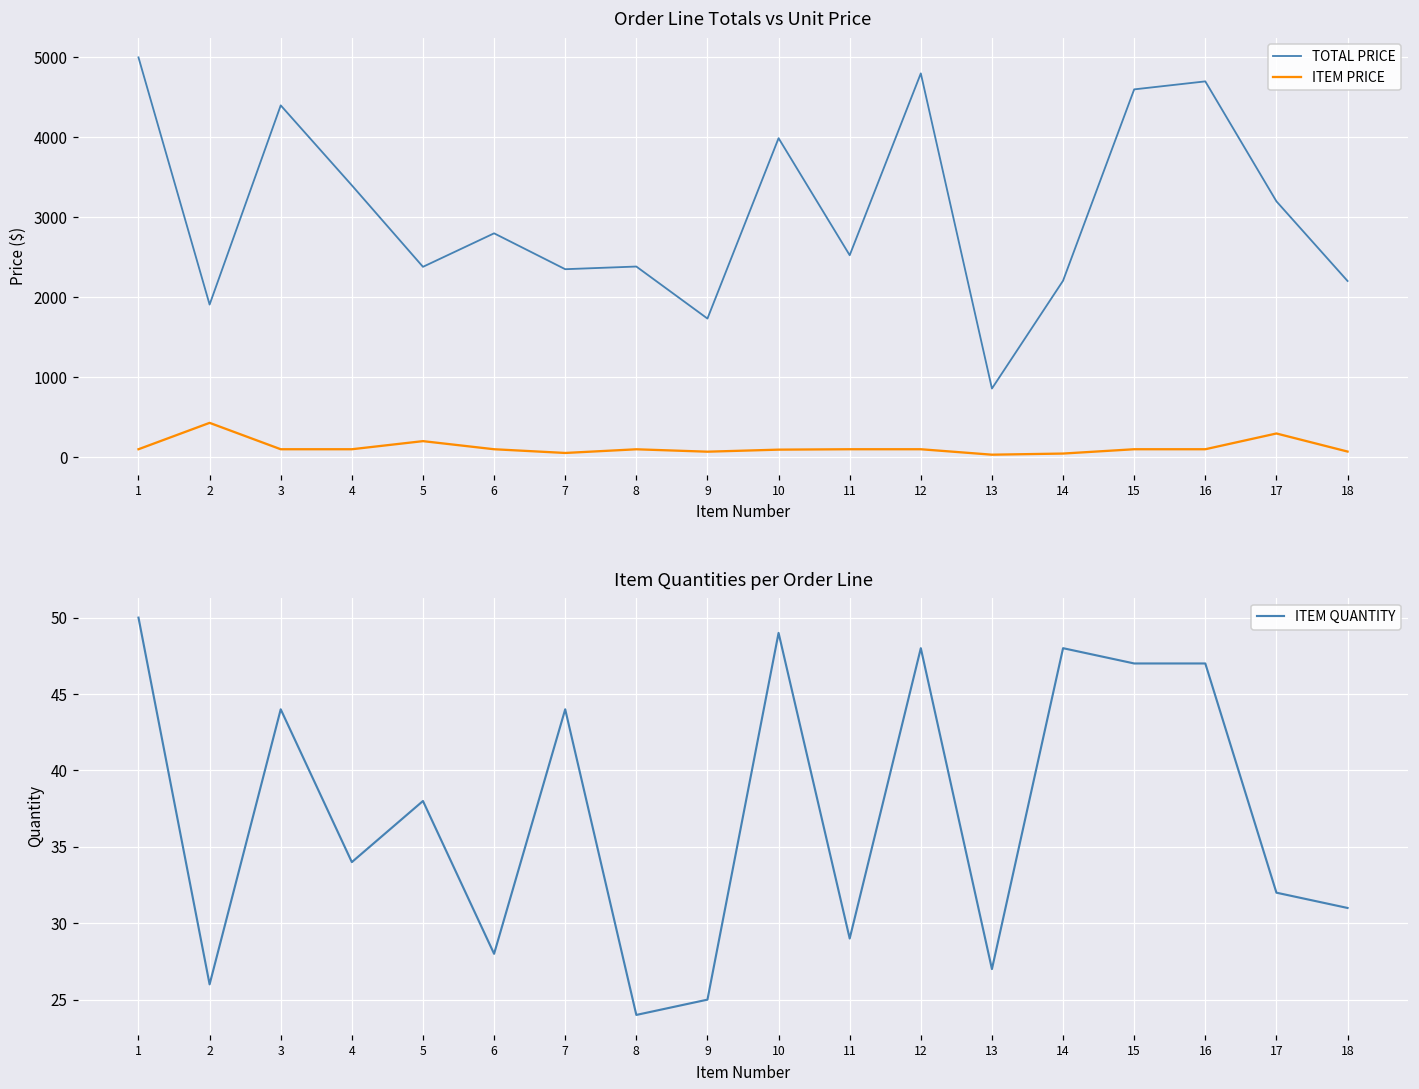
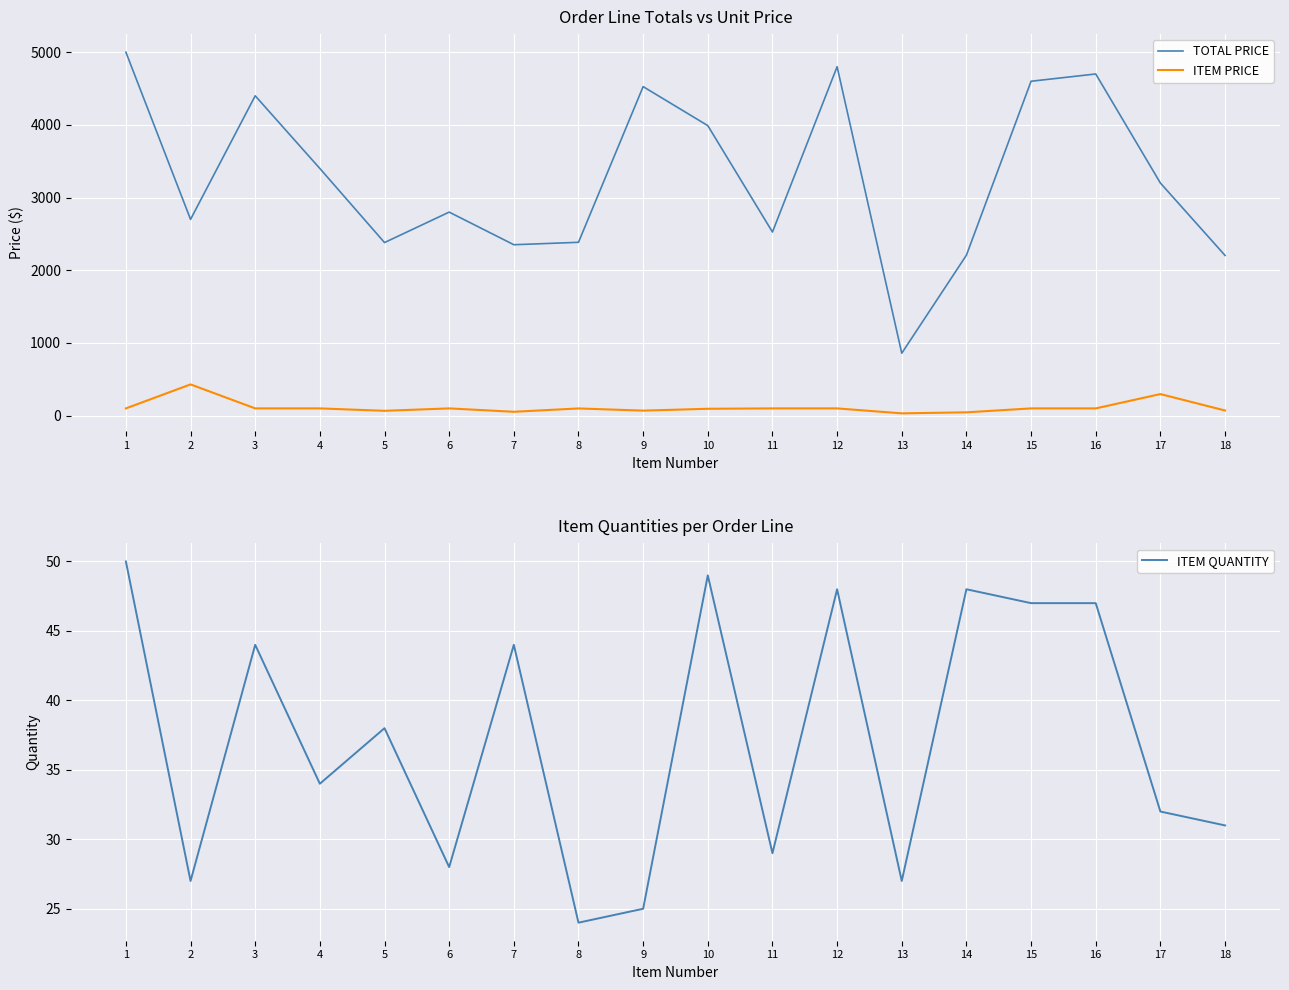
  {
    "Order Line Totals vs Unit Price": {
      "TOTAL PRICE": {
        "1": 5000,
-       "2": 1900,
+       "2": 2700,
        "3": 4400,
        "4": 3400,
        "5": 2400,
        "6": 2800,
        "7": 2400,
        "8": 2400,
-       "9": 1700,
+       "9": 4500,
        "10": 4000,
        "11": 2500,
        "12": 4800,
        "13": 900,
        "14": 2200,
        "15": 4600,
        "16": 4700,
        "17": 3200,
        "18": 2200
      },
      "ITEM PRICE": {
        "1": 100,
        "2": 400,
        "3": 100,
        "4": 100,
-       "5": 200,
+       "5": 100,
        "6": 100,
        "7": 100,
        "8": 100,
        "9": 100,
        "10": 100,
        "11": 100,
        "12": 100,
        "13": 0,
        "14": 0,
        "15": 100,
        "16": 100,
        "17": 300,
        "18": 100
      }
    },
    "Item Quantities per Order Line": {
      "1": 50,
-     "2": 26,
+     "2": 27,
      "3": 44,
      "4": 34,
      "5": 38,
      "6": 28,
      "7": 44,
      "8": 24,
      "9": 25,
      "10": 49,
      "11": 29,
      "12": 48,
      "13": 27,
      "14": 48,
      "15": 47,
      "16": 47,
      "17": 32,
      "18": 31
    }
  }
